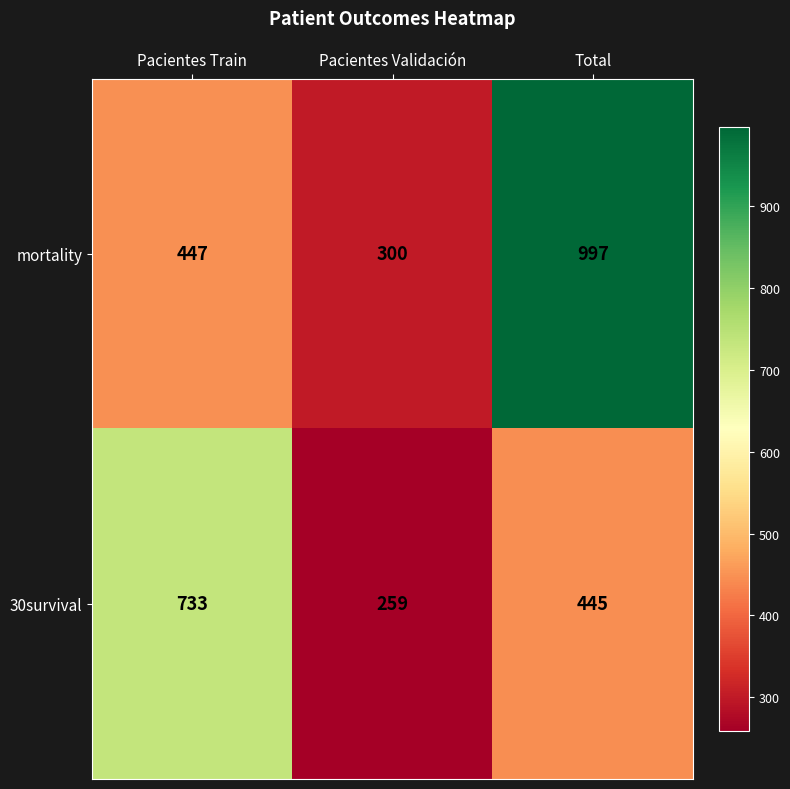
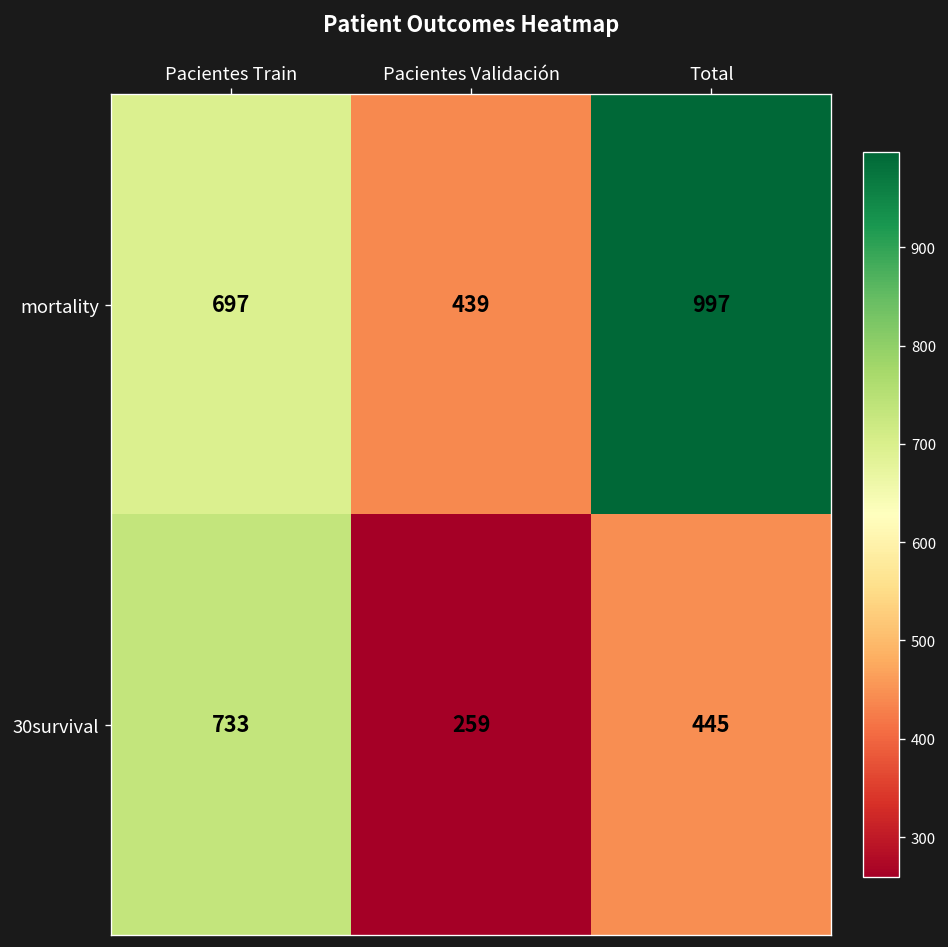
  {
    "mortality": {
-     "Pacientes Train": 447,
-     "Pacientes Validación": 300,
+     "Pacientes Train": 697,
+     "Pacientes Validación": 439,
      "Total": 997
    },
    "30survival": {
      "Pacientes Train": 733,
      "Pacientes Validación": 259,
      "Total": 445
    }
  }
